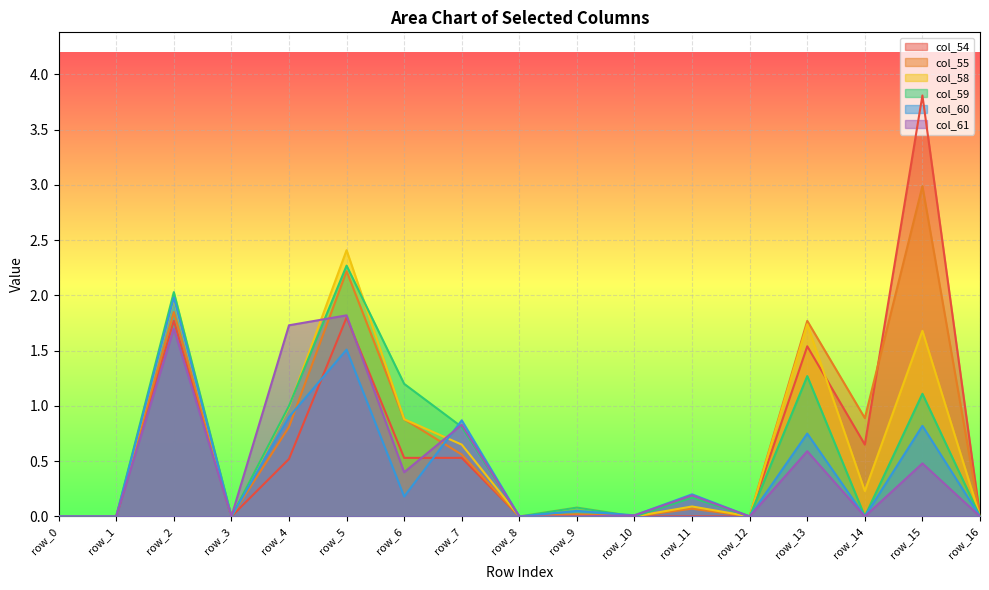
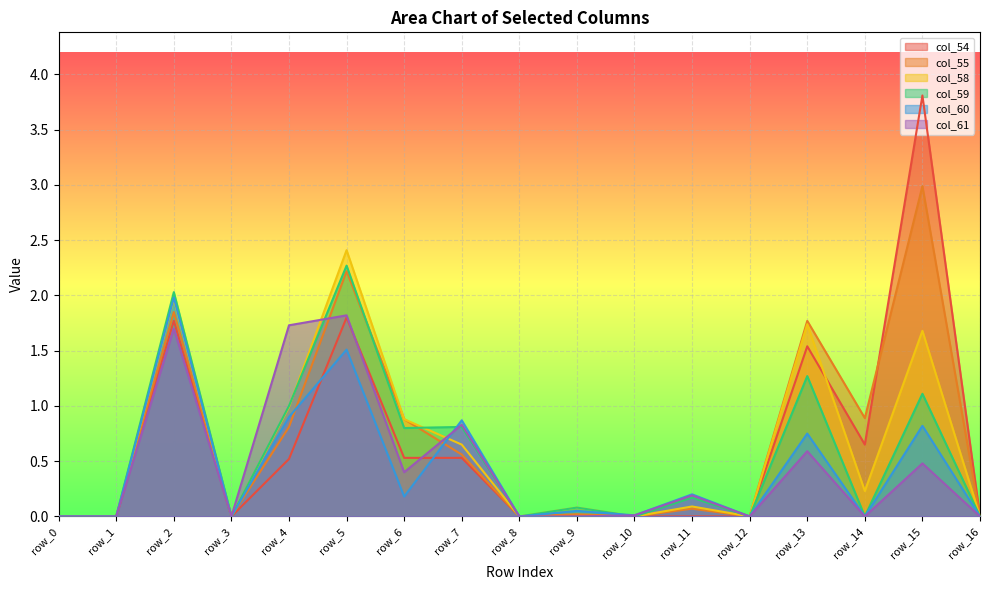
  {
    "col_59": {
      "row_2": 2.03,
      "row_5": 2.27,
-     "row_6": 1.2,
+     "row_6": 0.8,
      "row_13": 1.27,
      "row_15": 1.1
    },
    "col_60": {
      "row_4": 0.9,
      "row_5": 1.5,
      "row_6": 0.2,
      "row_7": 0.87,
      "row_9": 0.05,
      "row_13": 0.75,
      "row_15": 0.8
    },
    "col_61": {
      "row_2": 1.7,
      "row_4": 1.73,
      "row_6": 0.4,
      "row_13": 0.6,
      "row_15": 0.5
    }
  }
